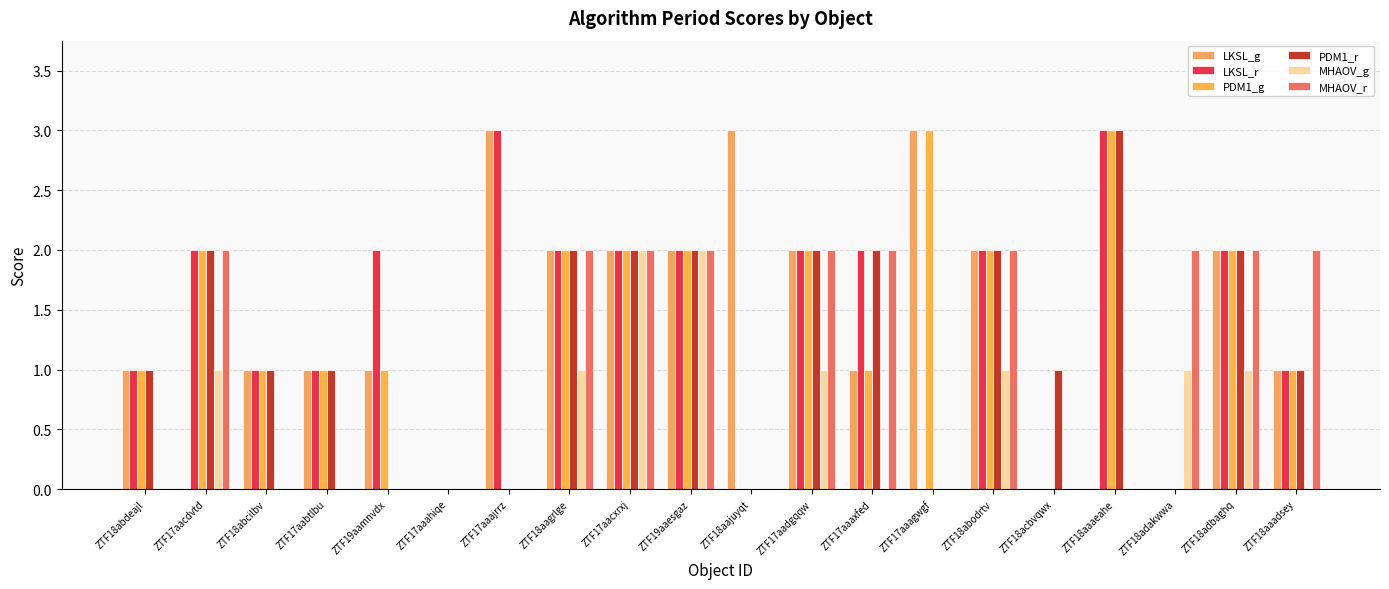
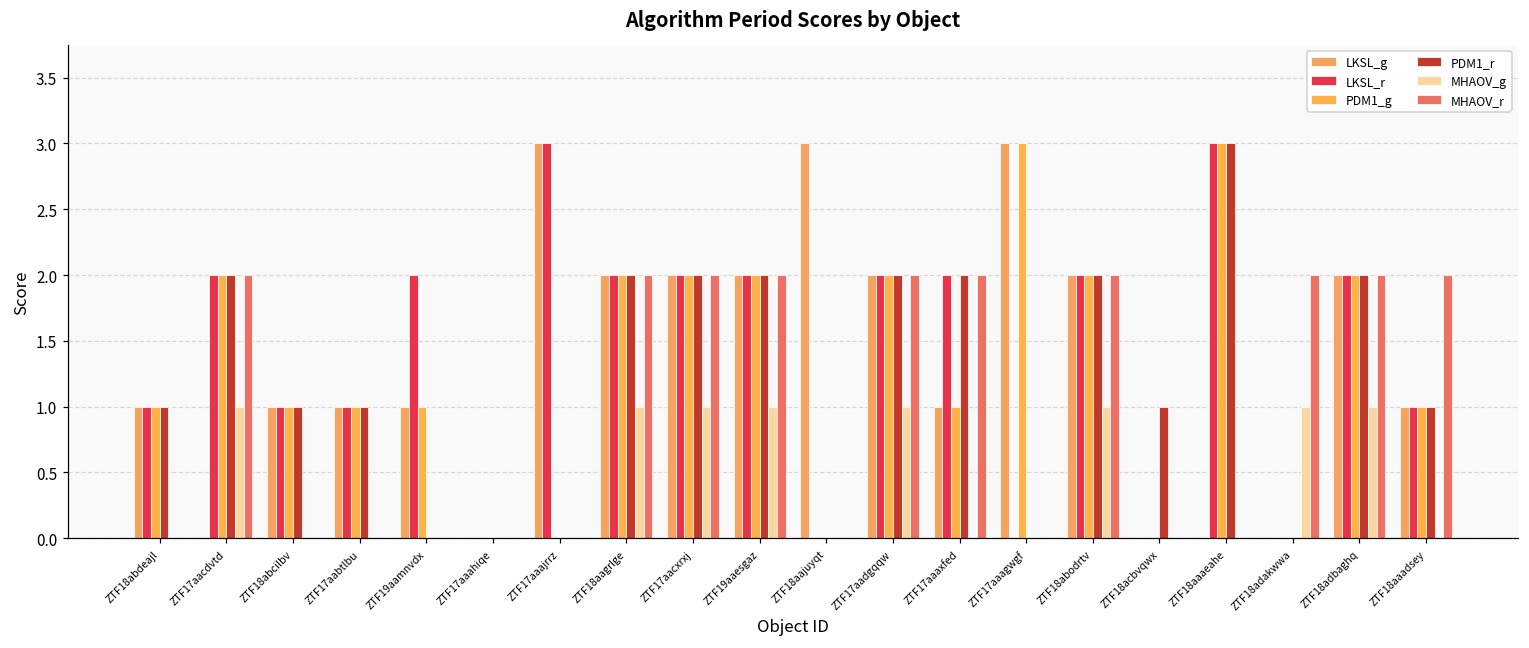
  {
    "MHAOV_g": {
      "ZTF18abdeajl": 0,
      "ZTF17aacdvtd": 1,
      "ZTF18abcilbv": 0,
      "ZTF17aabtlbu": 0,
      "ZTF19aamnvdx": 0,
      "ZTF17aaahiqe": 0,
      "ZTF17aaajrrz": 0,
      "ZTF18aagrlge": 1,
-     "ZTF17aacxrxj": 2,
-     "ZTF19aaesgaz": 2,
+     "ZTF17aacxrxj": 1,
+     "ZTF19aaesgaz": 1,
      "ZTF18aajuyqt": 0,
      "ZTF17aadgqqw": 1,
      "ZTF17aaaxfed": 0,
      "ZTF17aaagwgf": 0,
      "ZTF18abodrtv": 1,
      "ZTF18acbvqwx": 0,
      "ZTF18aaaeahe": 0,
      "ZTF18adakwwa": 1,
      "ZTF18adbaghq": 1,
      "ZTF18aaadsey": 0
    }
  }
